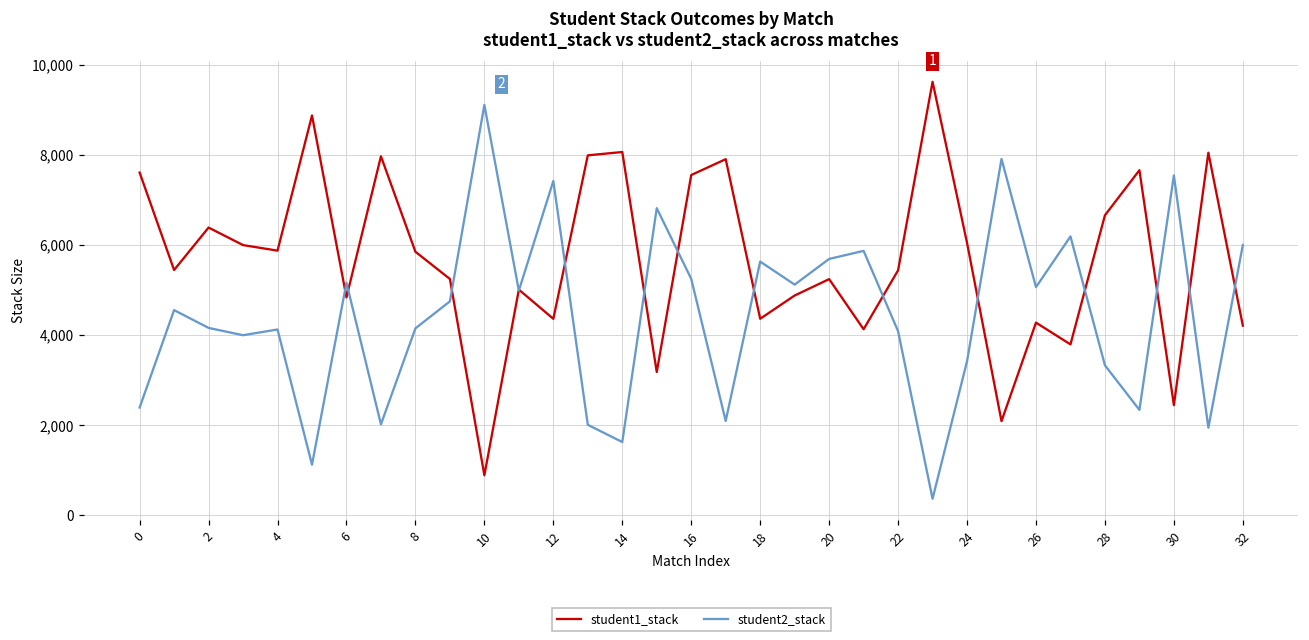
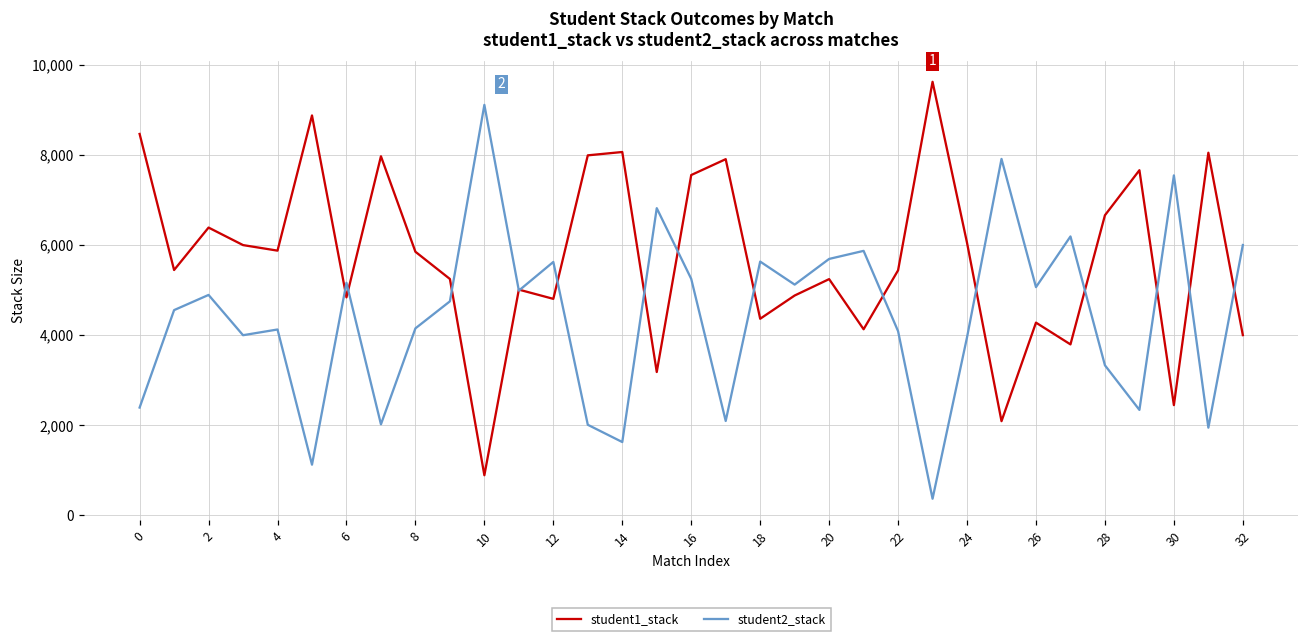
  {
    "student1_stack": {
-     "0": "7,600",
+     "0": "8,500",
      "2": "6,400",
      "4": "5,900",
      "6": "4,800",
      "8": "5,900",
      "10": "900",
-     "12": "4,400",
+     "12": "4,800",
      "14": "8,100",
      "16": "7,600",
      "18": "4,400",
      "20": "5,200",
      "22": "5,400",
      "24": "6,000",
      "26": "4,300",
      "28": "6,700",
      "30": "2,400",
-     "32": "4,200"
+     "32": "4,000"
    },
    "student2_stack": {
      "0": "2,400",
-     "2": "4,200",
+     "2": "4,900",
      "4": "4,100",
      "6": "5,200",
      "8": "4,200",
-     "12": "7,400",
+     "12": "5,600",
      "14": "1,600",
      "16": "5,200",
      "18": "5,600",
      "20": "5,700",
      "22": "4,100",
-     "24": "3,400",
+     "24": "4,000",
      "26": "5,100",
      "28": "3,300",
      "30": "7,500",
      "32": "6,000"
    }
  }
